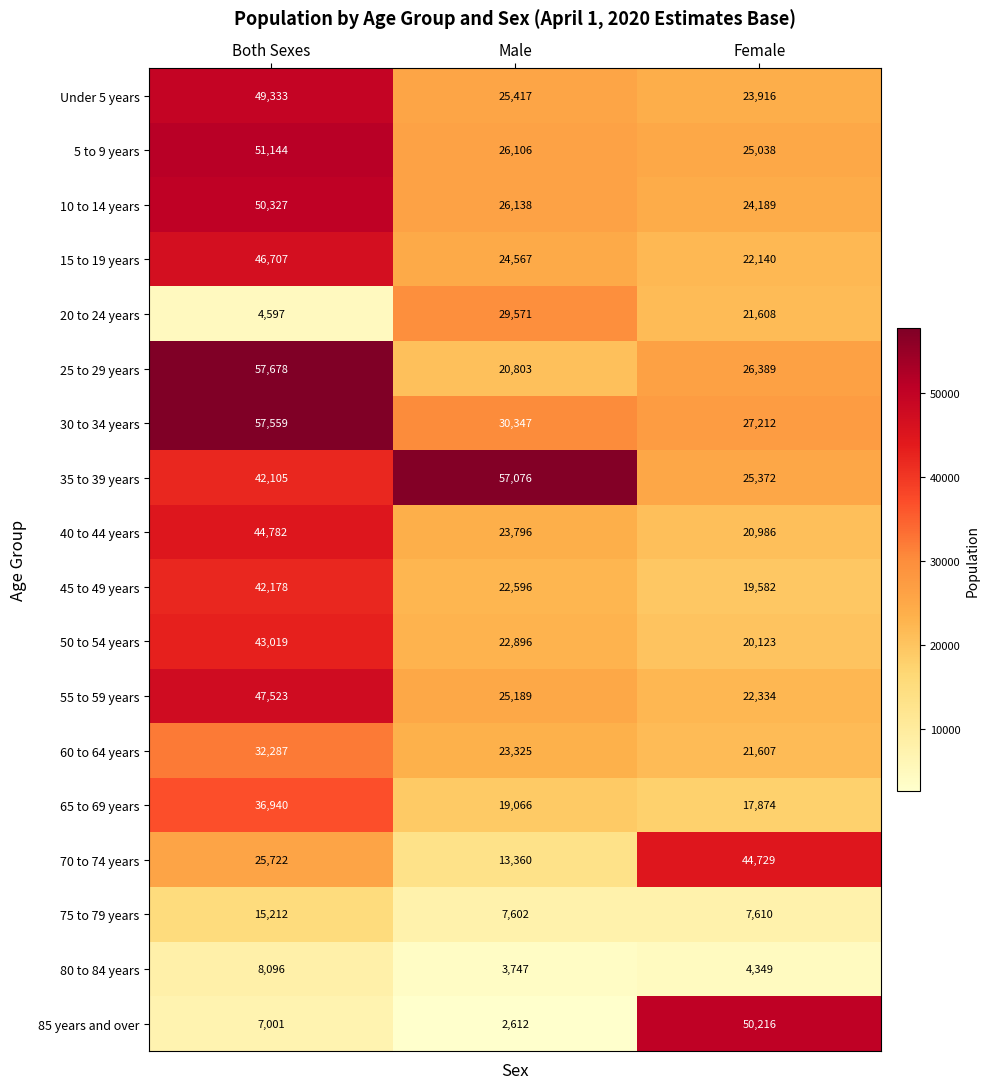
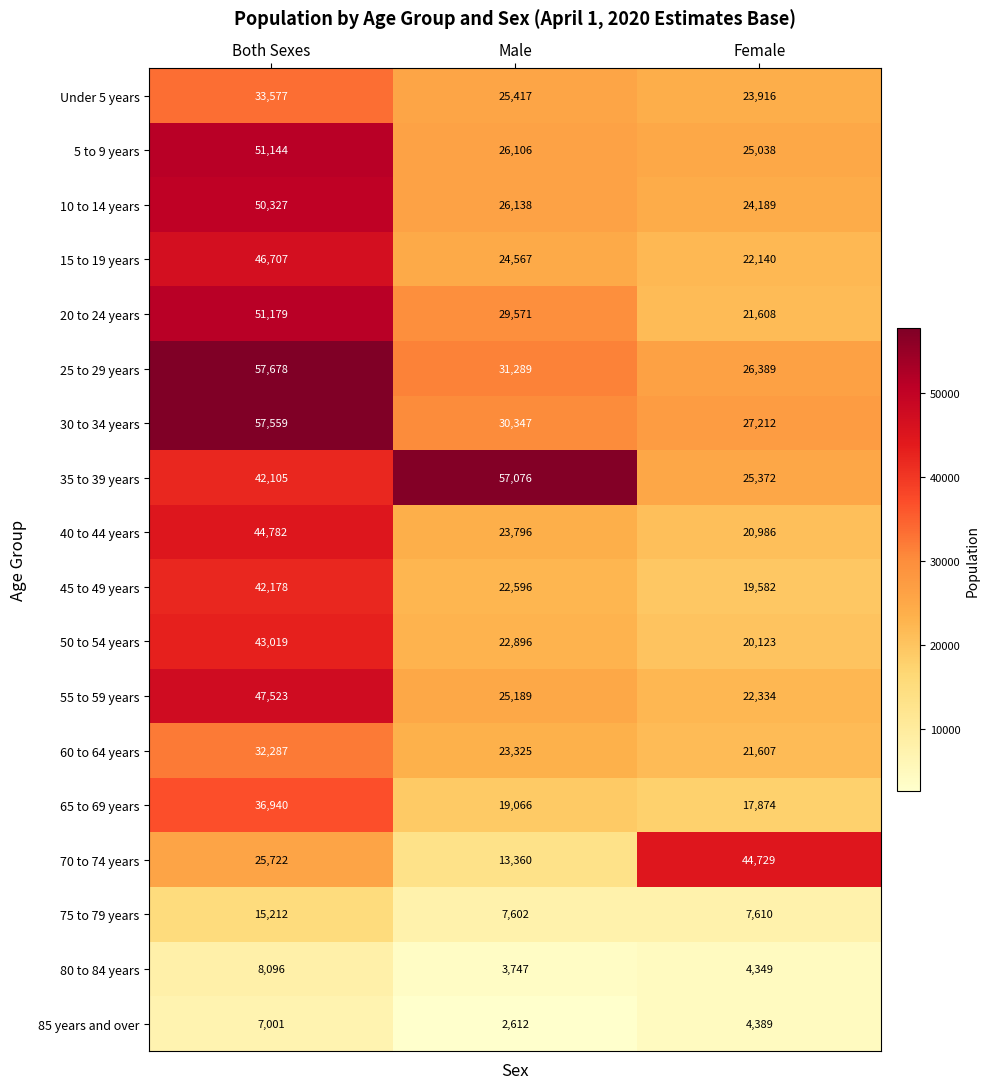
  {
    "Under 5 years": {
-     "Both Sexes": "49,333",
+     "Both Sexes": "33,577",
      "Male": "25,417",
      "Female": "23,916"
    },
    "5 to 9 years": {
      "Both Sexes": "51,144",
      "Male": "26,106",
      "Female": "25,038"
    },
    "10 to 14 years": {
      "Both Sexes": "50,327",
      "Male": "26,138",
      "Female": "24,189"
    },
    "15 to 19 years": {
      "Both Sexes": "46,707",
      "Male": "24,567",
      "Female": "22,140"
    },
    "20 to 24 years": {
-     "Both Sexes": "4,597",
+     "Both Sexes": "51,179",
      "Male": "29,571",
      "Female": "21,608"
    },
    "25 to 29 years": {
      "Both Sexes": "57,678",
-     "Male": "20,803",
+     "Male": "31,289",
      "Female": "26,389"
    },
    "30 to 34 years": {
      "Both Sexes": "57,559",
      "Male": "30,347",
      "Female": "27,212"
    },
    "35 to 39 years": {
      "Both Sexes": "42,105",
      "Male": "57,076",
      "Female": "25,372"
    },
    "40 to 44 years": {
      "Both Sexes": "44,782",
      "Male": "23,796",
      "Female": "20,986"
    },
    "45 to 49 years": {
      "Both Sexes": "42,178",
      "Male": "22,596",
      "Female": "19,582"
    },
    "50 to 54 years": {
      "Both Sexes": "43,019",
      "Male": "22,896",
      "Female": "20,123"
    },
    "55 to 59 years": {
      "Both Sexes": "47,523",
      "Male": "25,189",
      "Female": "22,334"
    },
    "60 to 64 years": {
      "Both Sexes": "32,287",
      "Male": "23,325",
      "Female": "21,607"
    },
    "65 to 69 years": {
      "Both Sexes": "36,940",
      "Male": "19,066",
      "Female": "17,874"
    },
    "70 to 74 years": {
      "Both Sexes": "25,722",
      "Male": "13,360",
      "Female": "44,729"
    },
    "75 to 79 years": {
      "Both Sexes": "15,212",
      "Male": "7,602",
      "Female": "7,610"
    },
    "80 to 84 years": {
      "Both Sexes": "8,096",
      "Male": "3,747",
      "Female": "4,349"
    },
    "85 years and over": {
      "Both Sexes": "7,001",
      "Male": "2,612",
-     "Female": "50,216"
+     "Female": "4,389"
    }
  }
